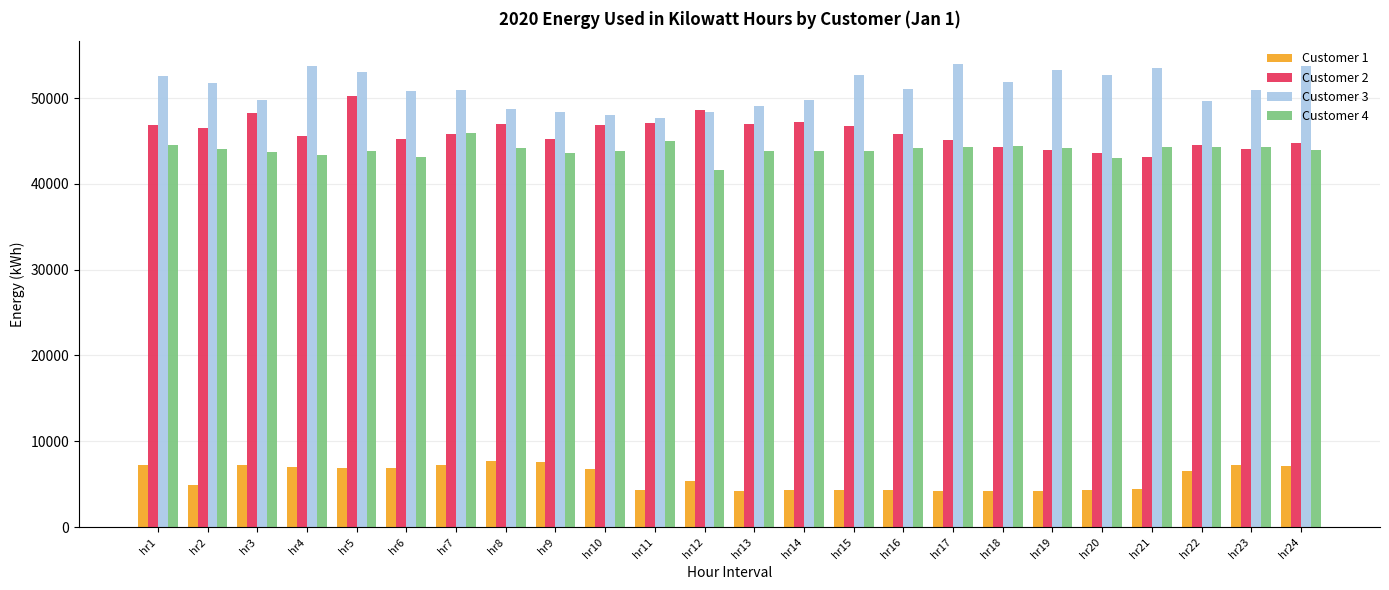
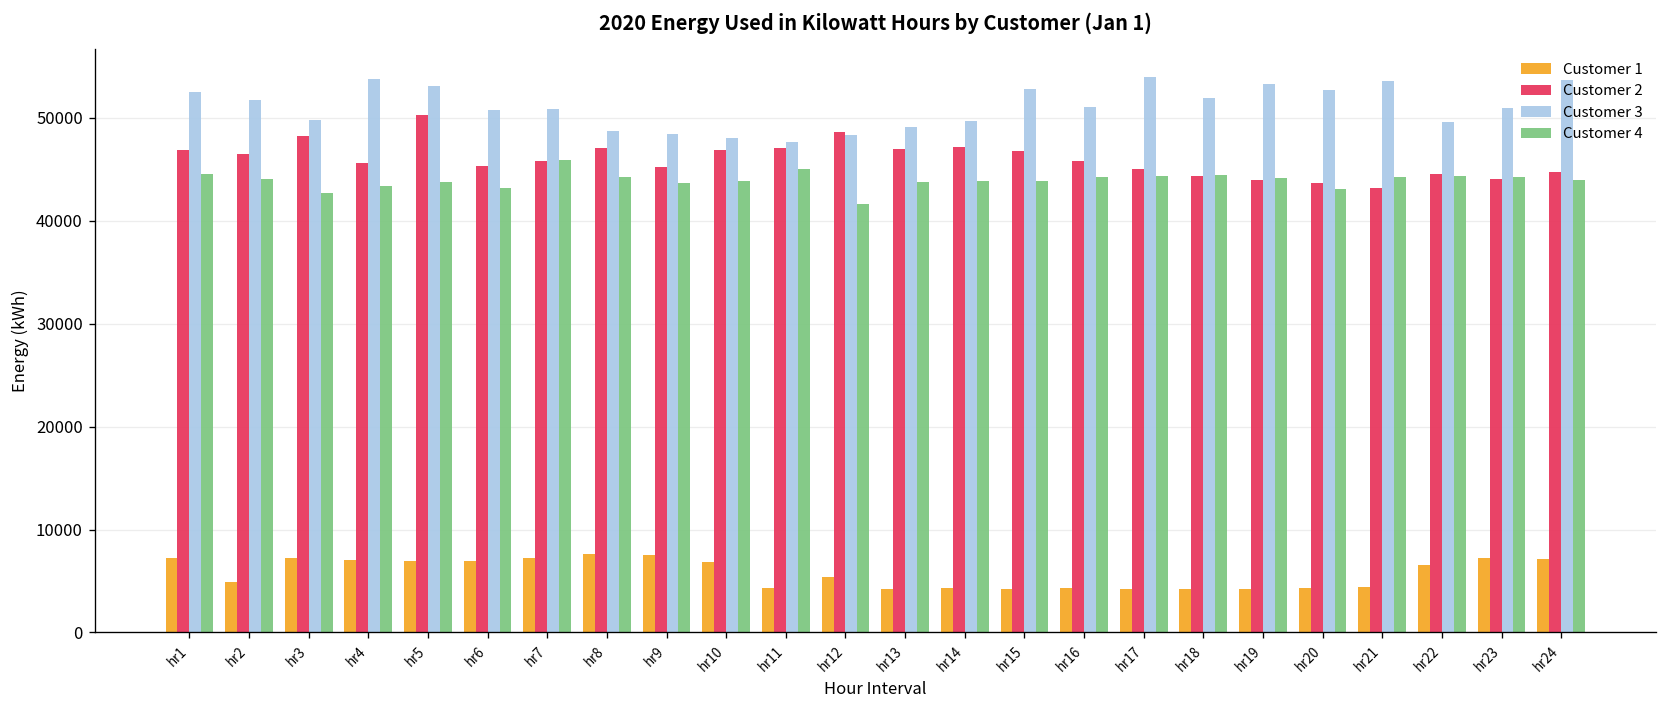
  {
    "Customer 1": {
      "hr1": 7000,
      "hr2": 5000,
      "hr3": 7000,
      "hr4": 7000,
      "hr5": 7000,
      "hr6": 7000,
      "hr7": 7000,
      "hr8": 8000,
      "hr9": 8000,
      "hr10": 7000,
      "hr11": 4000,
      "hr12": 5000,
      "hr13": 4000,
      "hr14": 4000,
      "hr15": 4000,
      "hr16": 4000,
      "hr17": 4000,
      "hr18": 4000,
      "hr19": 4000,
      "hr20": 4000,
      "hr21": 4000,
      "hr22": 7000,
      "hr23": 7000,
      "hr24": 7000
    },
    "Customer 2": {
      "hr1": 47000,
      "hr2": 47000,
      "hr3": 48000,
      "hr4": 46000,
      "hr5": 50000,
      "hr6": 45000,
      "hr7": 46000,
      "hr8": 47000,
      "hr9": 45000,
      "hr10": 47000,
      "hr11": 47000,
      "hr12": 49000,
      "hr13": 47000,
      "hr14": 47000,
      "hr15": 47000,
      "hr16": 46000,
      "hr17": 45000,
      "hr18": 44000,
      "hr19": 44000,
      "hr20": 44000,
      "hr21": 43000,
      "hr22": 45000,
      "hr23": 44000,
      "hr24": 45000
    },
    "Customer 3": {
      "hr1": 53000,
      "hr2": 52000,
      "hr3": 50000,
      "hr4": 54000,
      "hr5": 53000,
      "hr6": 51000,
      "hr7": 51000,
      "hr8": 49000,
      "hr9": 48000,
      "hr10": 48000,
      "hr11": 48000,
      "hr12": 48000,
      "hr13": 49000,
      "hr14": 50000,
      "hr15": 53000,
      "hr16": 51000,
      "hr17": 54000,
      "hr18": 52000,
      "hr19": 53000,
      "hr20": 53000,
      "hr21": 54000,
      "hr22": 50000,
      "hr23": 51000,
      "hr24": 54000
    },
    "Customer 4": {
      "hr1": 45000,
      "hr2": 44000,
-     "hr3": 44000,
+     "hr3": 43000,
      "hr4": 43000,
      "hr5": 44000,
      "hr6": 43000,
      "hr7": 46000,
      "hr8": 44000,
      "hr9": 44000,
      "hr10": 44000,
      "hr11": 45000,
      "hr12": 42000,
      "hr13": 44000,
      "hr14": 44000,
      "hr15": 44000,
      "hr16": 44000,
      "hr17": 44000,
      "hr18": 44000,
      "hr19": 44000,
      "hr20": 43000,
      "hr21": 44000,
      "hr22": 44000,
      "hr23": 44000,
      "hr24": 44000
    }
  }
